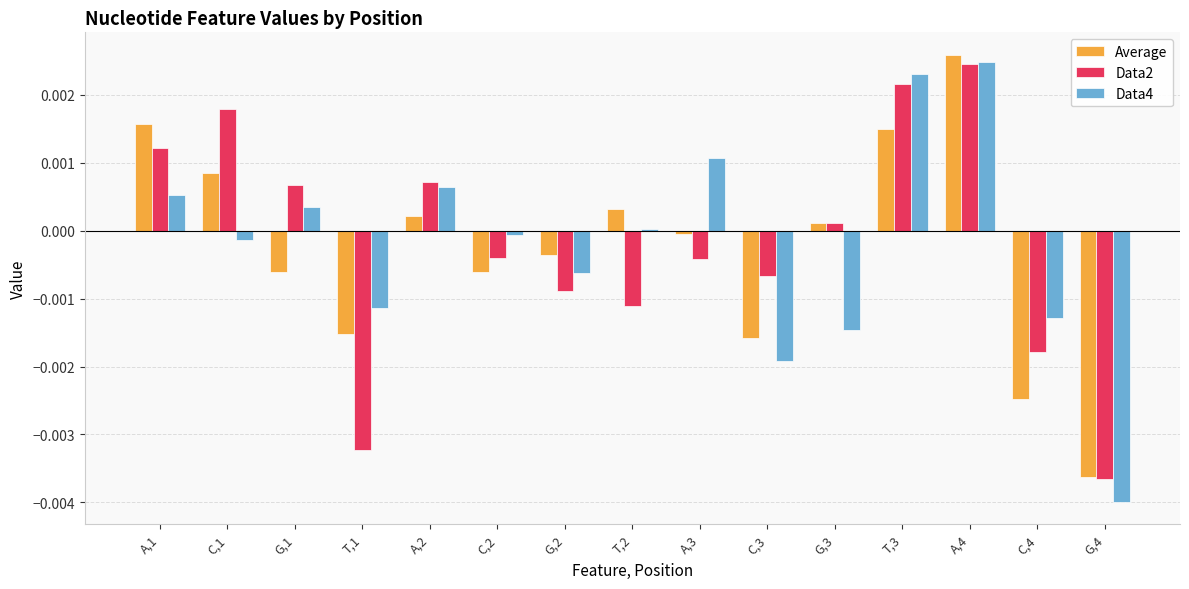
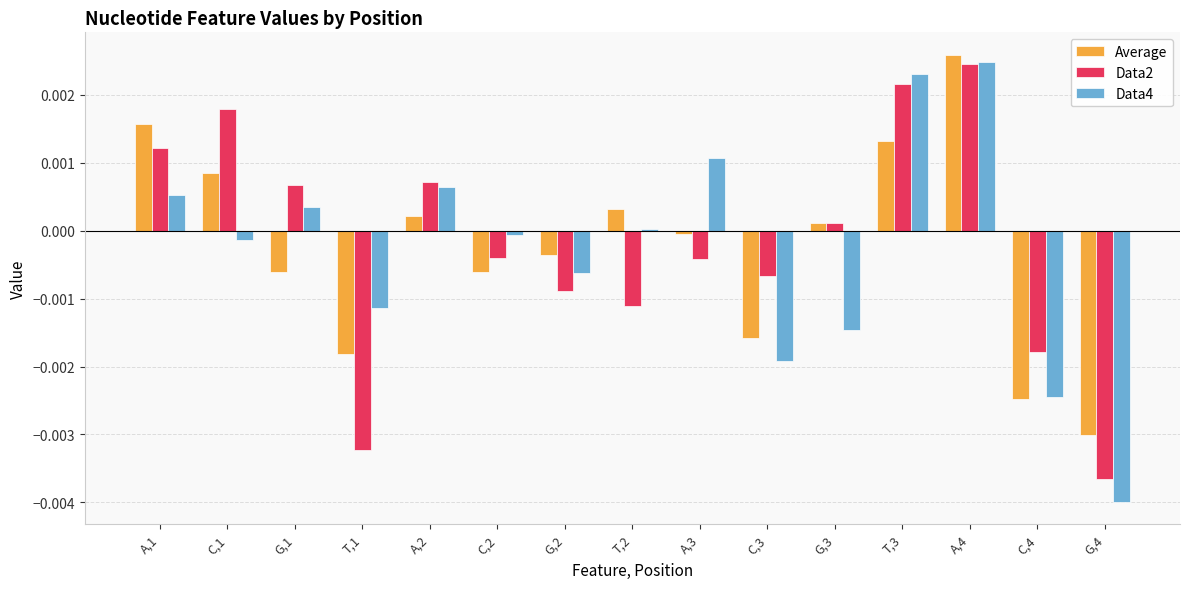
  {
    "Average": {
      "A,1": 0.0016,
      "C,1": 0.0008,
      "G,1": -0.0006,
-     "T,1": -0.0015,
+     "T,1": -0.0018,
      "A,2": 0.0002,
      "C,2": -0.0006,
      "G,2": -0.0004,
      "T,2": 0.0003,
      "A,3": 0.0000,
      "C,3": -0.0016,
      "G,3": 0.0001,
-     "T,3": 0.0015,
+     "T,3": 0.0013,
      "A,4": 0.0026,
      "C,4": -0.0025,
-     "G,4": -0.0036
+     "G,4": -0.0030
    },
    "Data2": {
      "A,1": 0.0012,
      "C,1": 0.0018,
      "G,1": 0.0007,
      "T,1": -0.0032,
      "A,2": 0.0007,
      "C,2": -0.0004,
      "G,2": -0.0009,
      "T,2": -0.0011,
      "A,3": -0.0004,
      "C,3": -0.0007,
      "G,3": 0.0001,
      "T,3": 0.0022,
      "A,4": 0.0025,
      "C,4": -0.0018,
      "G,4": -0.0037
    },
    "Data4": {
      "A,1": 0.0005,
      "C,1": -0.0001,
      "G,1": 0.0004,
      "T,1": -0.0011,
      "A,2": 0.0006,
      "C,2": -0.0001,
      "G,2": -0.0006,
      "A,3": 0.0011,
      "C,3": -0.0019,
      "G,3": -0.0015,
      "T,3": 0.0023,
      "A,4": 0.0025,
-     "C,4": -0.0013,
+     "C,4": -0.0024,
      "G,4": -0.0040
    }
  }
